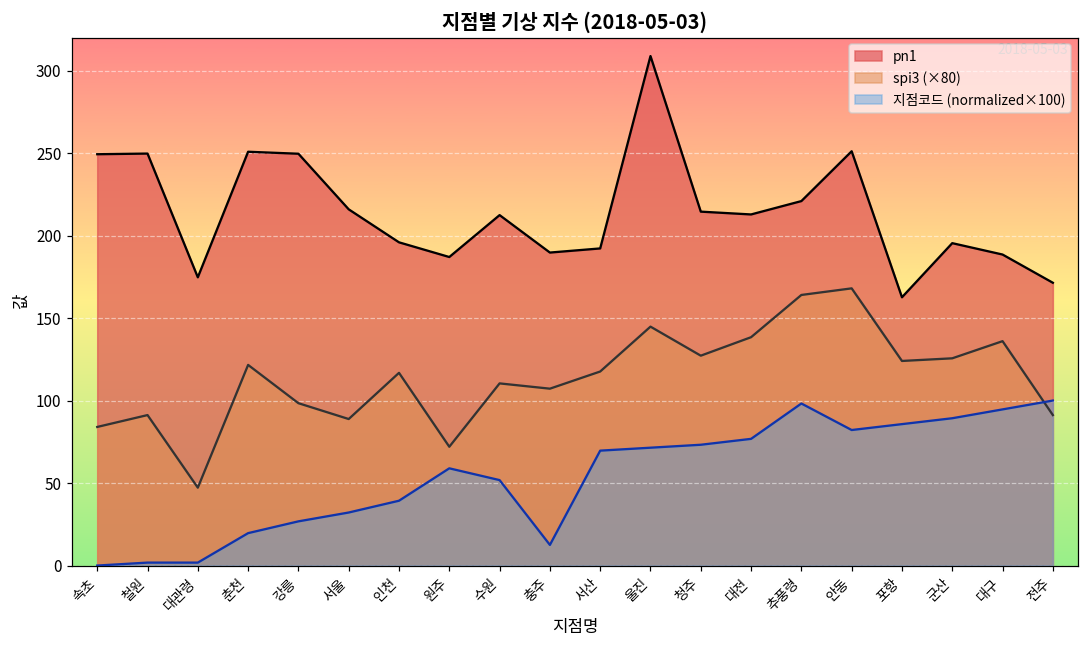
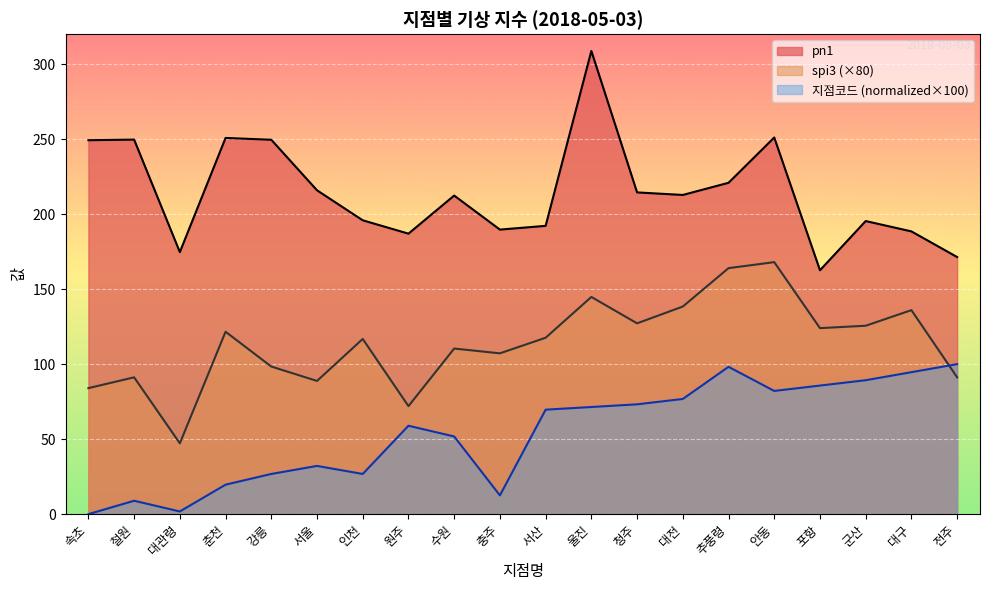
  {
    "지점코드 (normalized×100)": {
      "속초": 0,
-     "철원": 2,
+     "철원": 9,
      "대관령": 2,
      "춘천": 20,
      "강릉": 27,
      "서울": 32,
-     "인천": 39,
+     "인천": 27,
      "원주": 59,
      "수원": 52,
      "충주": 13,
      "서산": 70,
      "울진": 71,
      "청주": 73,
      "대전": 77,
      "추풍령": 98,
      "안동": 82,
      "포항": 86,
      "군산": 89,
      "대구": 95,
      "전주": 100
    }
  }
